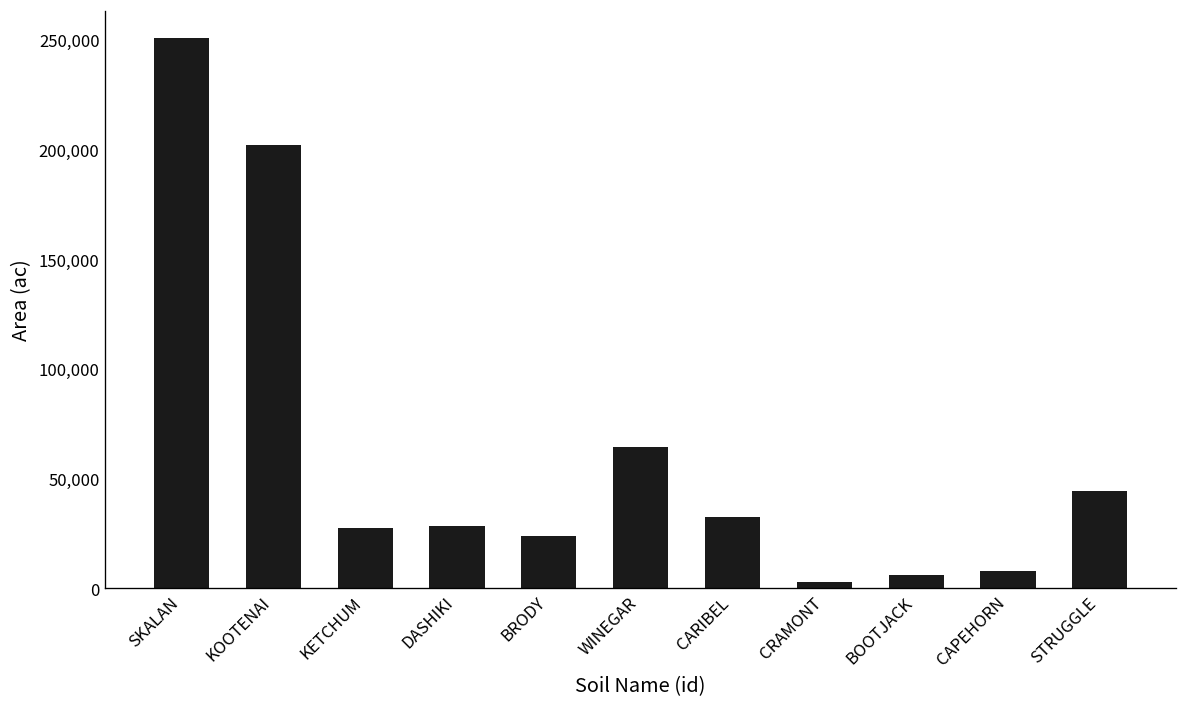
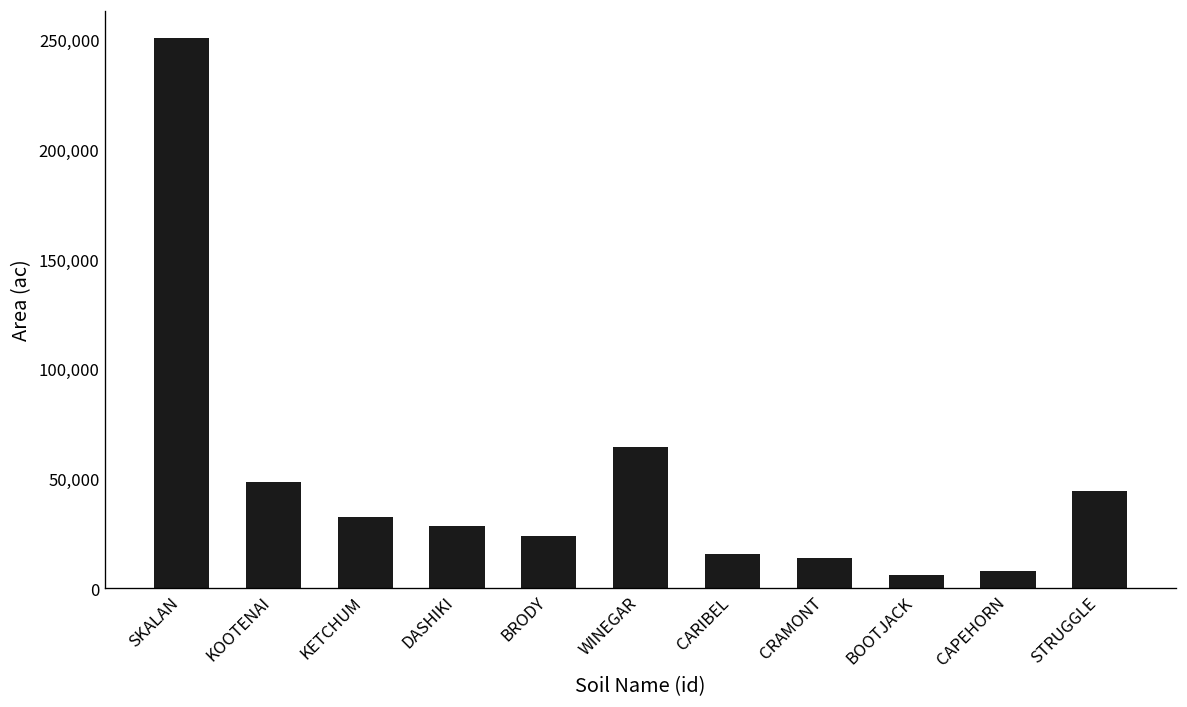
  {
    "SKALAN": "251,000",
-   "KOOTENAI": "202,000",
-   "KETCHUM": "27,000",
+   "KOOTENAI": "48,000",
+   "KETCHUM": "32,000",
    "DASHIKI": "28,000",
    "BRODY": "24,000",
    "WINEGAR": "64,000",
-   "CARIBEL": "32,000",
-   "CRAMONT": "3,000",
+   "CARIBEL": "15,000",
+   "CRAMONT": "14,000",
    "BOOTJACK": "6,000",
    "CAPEHORN": "8,000",
    "STRUGGLE": "44,000"
  }
